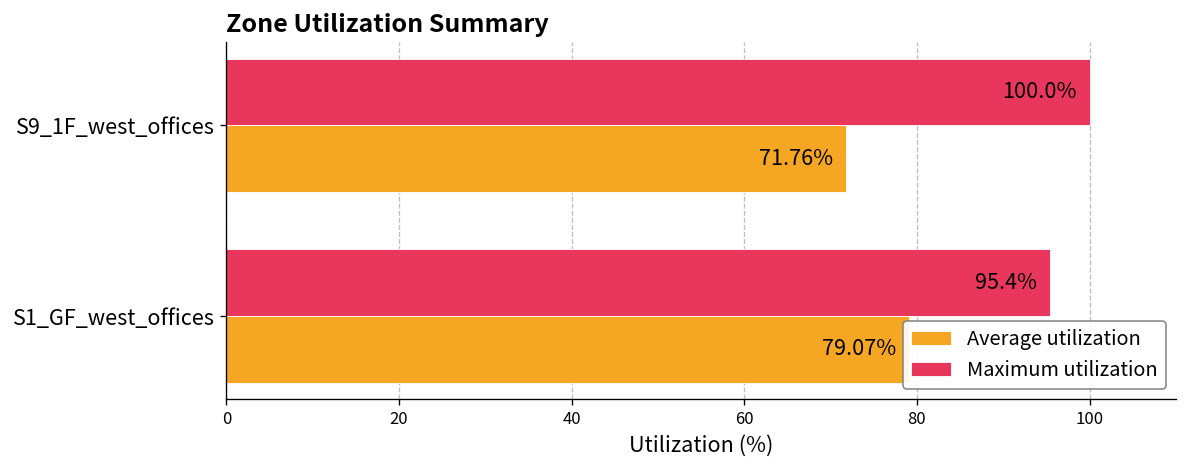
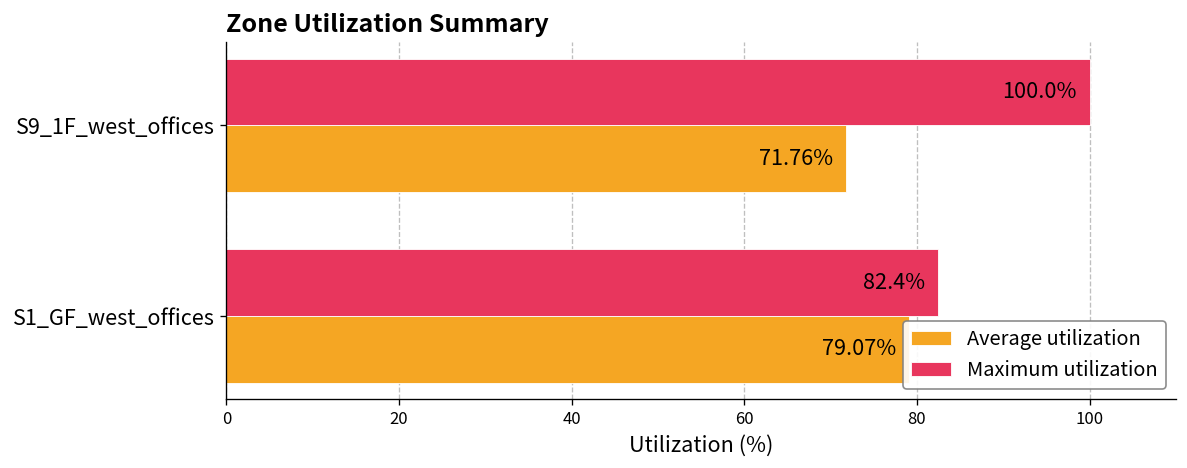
  {
    "Average utilization": {
      "S9_1F_west_offices": "71.76%"
    },
    "Maximum utilization": {
      "S9_1F_west_offices": "100.0%",
-     "S1_GF_west_offices": "95.4%"
+     "S1_GF_west_offices": "82.4%"
    }
  }
